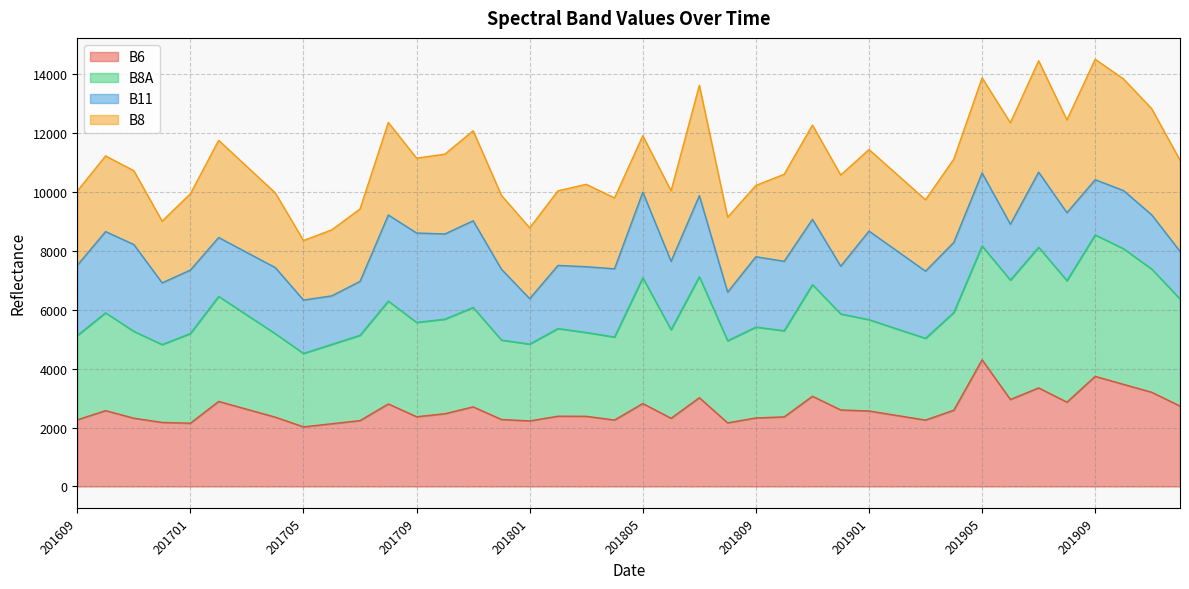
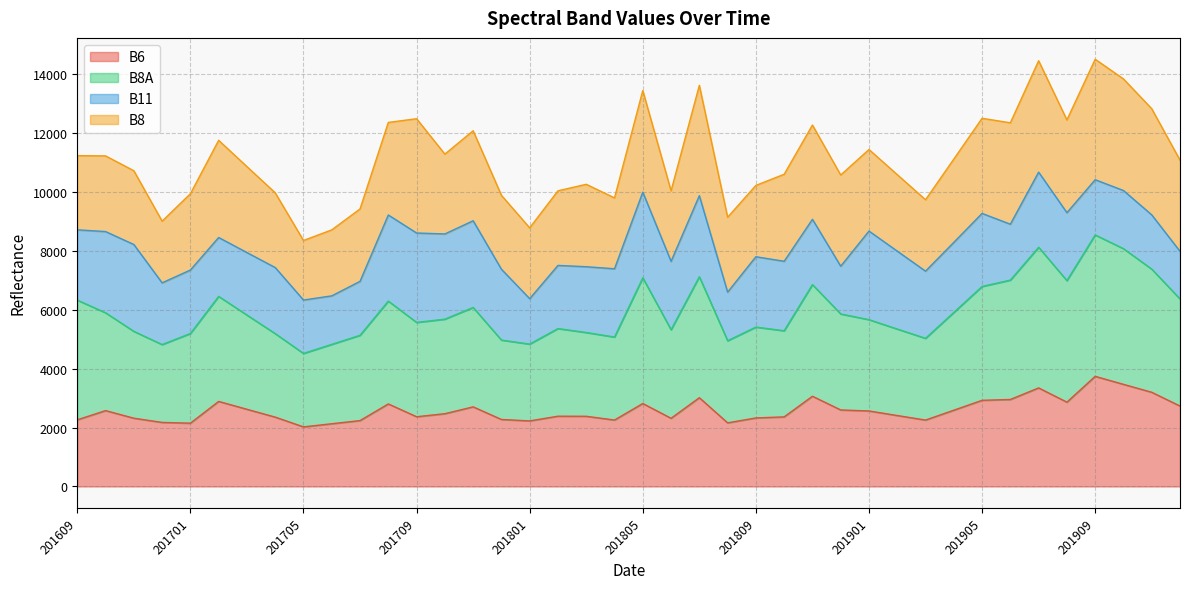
  {
    "B6": {
      "201609": 2300,
      "201701": 2200,
      "201705": 2000,
      "201709": 2400,
      "201801": 2200,
      "201805": 2800,
      "201809": 2300,
      "201901": 2600,
-     "201905": 4300,
+     "201905": 2900,
      "201909": 3700
    },
    "B8A": {
-     "201609": 2900,
+     "201609": 4100,
      "201701": 3000,
      "201705": 2500,
      "201709": 3200,
      "201801": 2600,
      "201805": 4300,
      "201809": 3100,
      "201901": 3100,
      "201905": 3900,
      "201909": 4800
    },
    "B11": {
      "201609": 2400,
      "201701": 2200,
      "201705": 1800,
      "201709": 3000,
      "201801": 1500,
      "201805": 2900,
      "201809": 2400,
      "201901": 3000,
      "201905": 2500,
      "201909": 1900
    },
    "B8": {
      "201609": 2500,
      "201701": 2600,
      "201705": 2000,
-     "201709": 2500,
+     "201709": 3900,
      "201801": 2400,
-     "201805": 1900,
+     "201805": 3500,
      "201809": 2400,
      "201901": 2800,
      "201905": 3200,
      "201909": 4100
    }
  }
